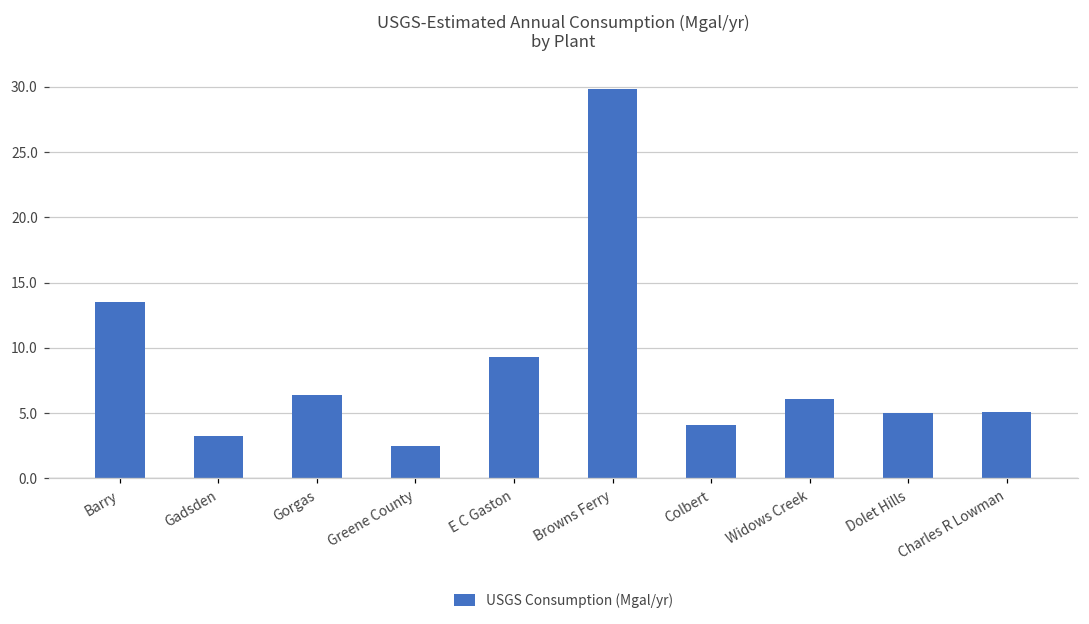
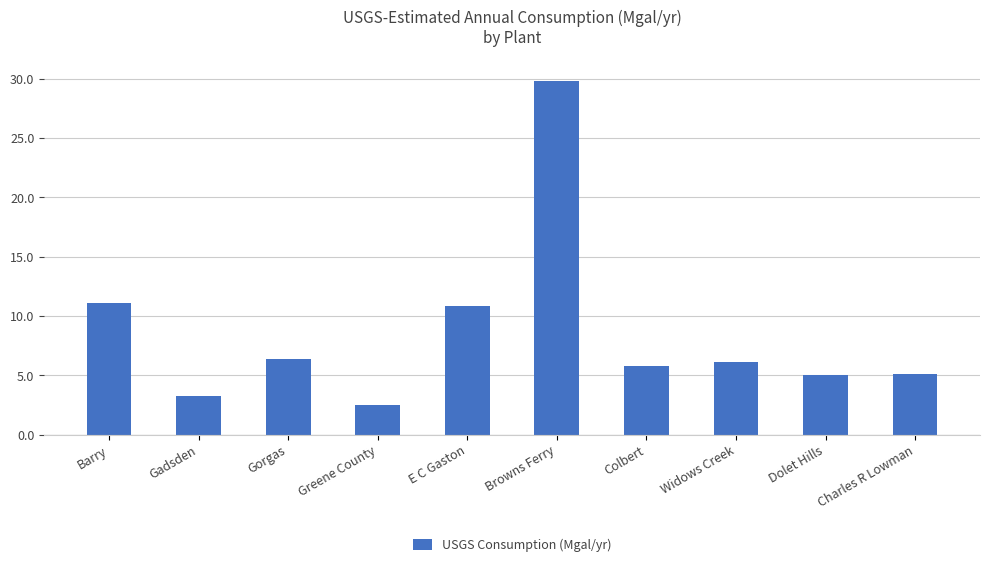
  {
-   "Barry": 13.5,
+   "Barry": 11.1,
    "Gadsden": 3.3,
    "Gorgas": 6.4,
    "Greene County": 2.5,
-   "E C Gaston": 9.3,
+   "E C Gaston": 10.8,
    "Browns Ferry": 29.8,
-   "Colbert": 4.1,
+   "Colbert": 5.8,
    "Widows Creek": 6.1,
    "Dolet Hills": 5.0,
    "Charles R Lowman": 5.1
  }
